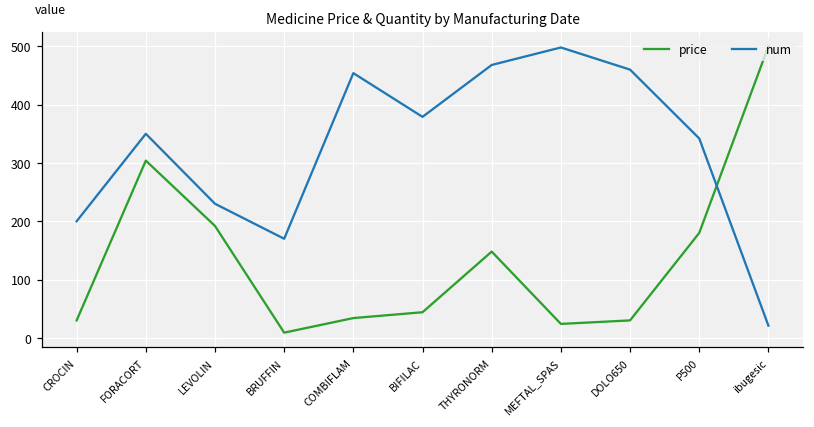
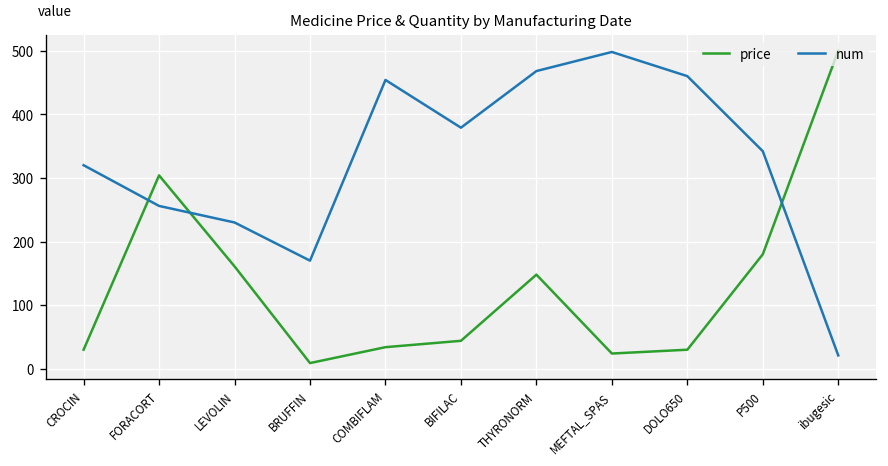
  {
    "price": {
      "CROCIN": 30,
      "FORACORT": 300,
-     "LEVOLIN": 190,
+     "LEVOLIN": 160,
      "BRUFFIN": 10,
      "COMBIFLAM": 30,
      "BIFILAC": 40,
      "THYRONORM": 150,
      "MEFTAL_SPAS": 20,
      "DOLO650": 30,
      "P500": 180
    },
    "num": {
-     "CROCIN": 200,
-     "FORACORT": 350,
+     "CROCIN": 320,
+     "FORACORT": 260,
      "LEVOLIN": 230,
      "BRUFFIN": 170,
      "COMBIFLAM": 450,
      "BIFILAC": 380,
      "THYRONORM": 470,
      "MEFTAL_SPAS": 500,
      "DOLO650": 460,
      "P500": 340,
      "ibugesic": 20
    }
  }
